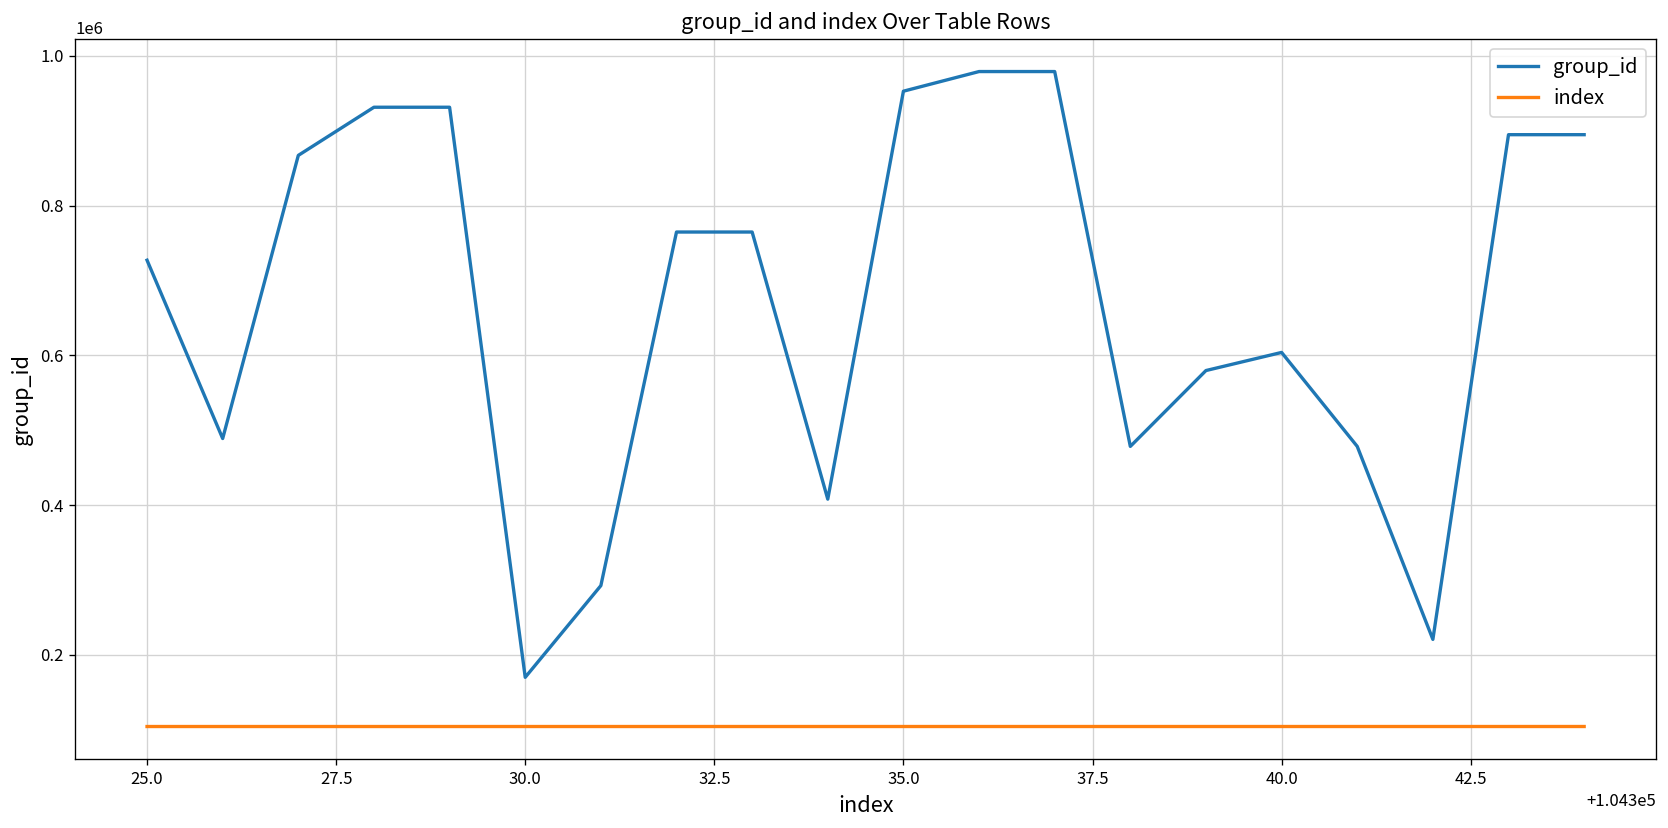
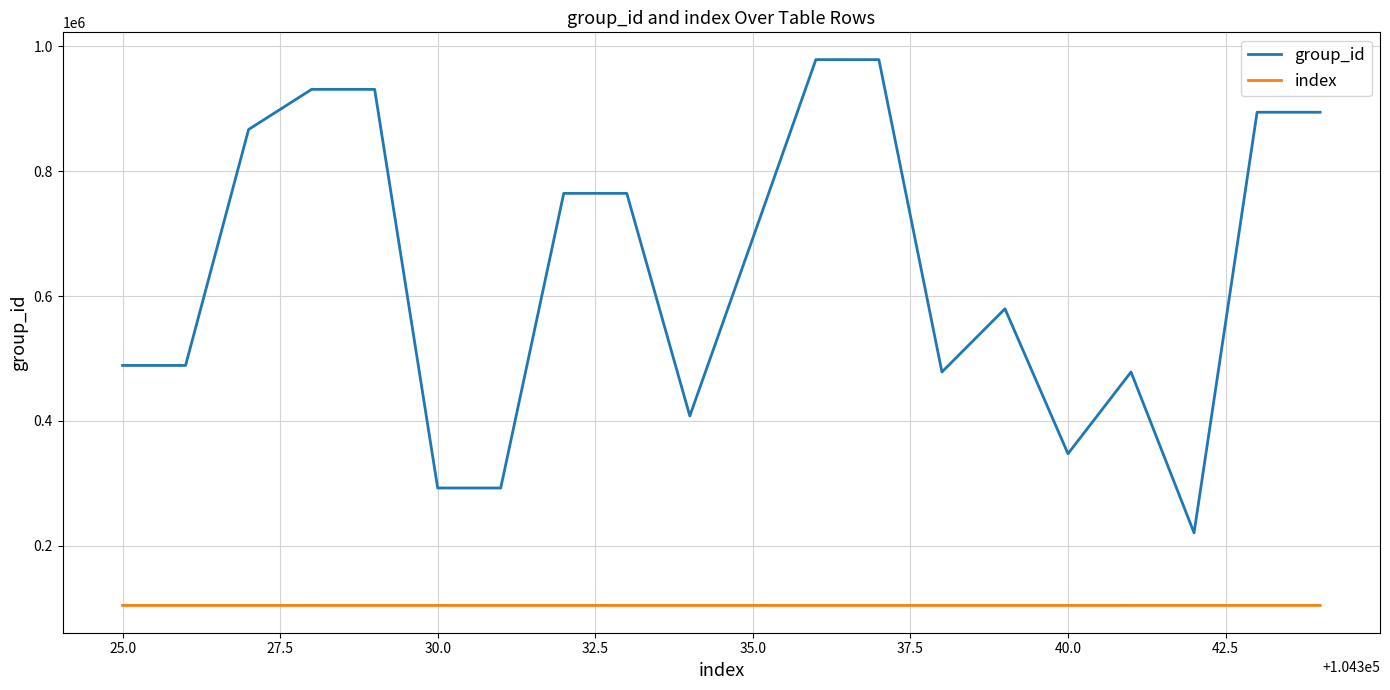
  {
    "group_id": {
-     "25.0": 730000,
-     "30.0": 170000,
-     "35.0": 950000,
-     "40.0": 600000
+     "25.0": 490000,
+     "30.0": 290000,
+     "35.0": 690000,
+     "40.0": 350000
    },
    "index": {
      "25.0": 100000,
      "30.0": 100000,
      "35.0": 100000,
      "40.0": 100000
    }
  }
